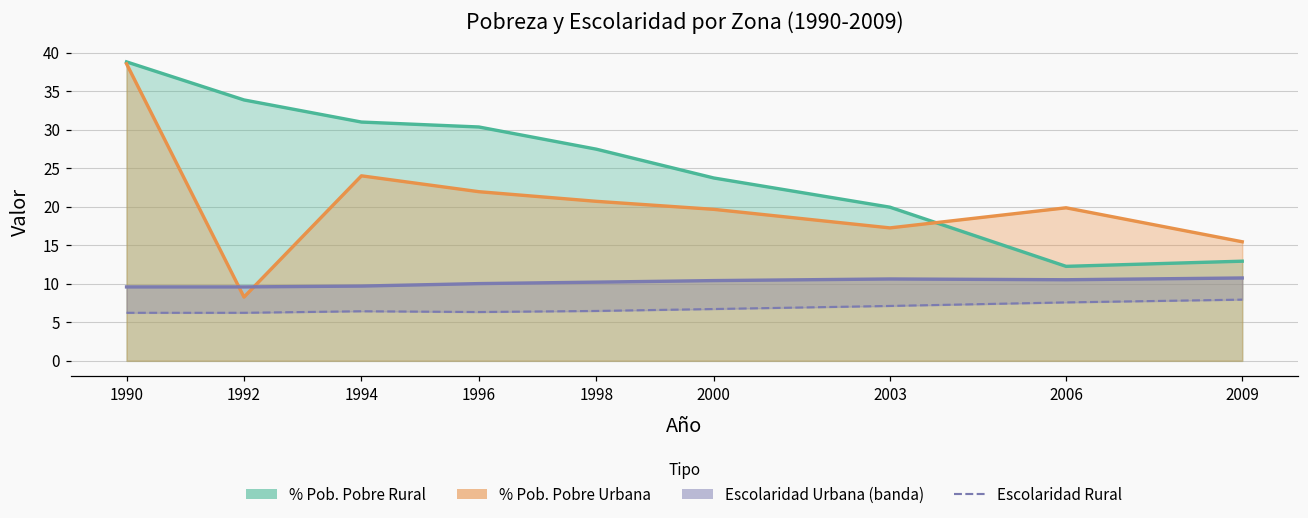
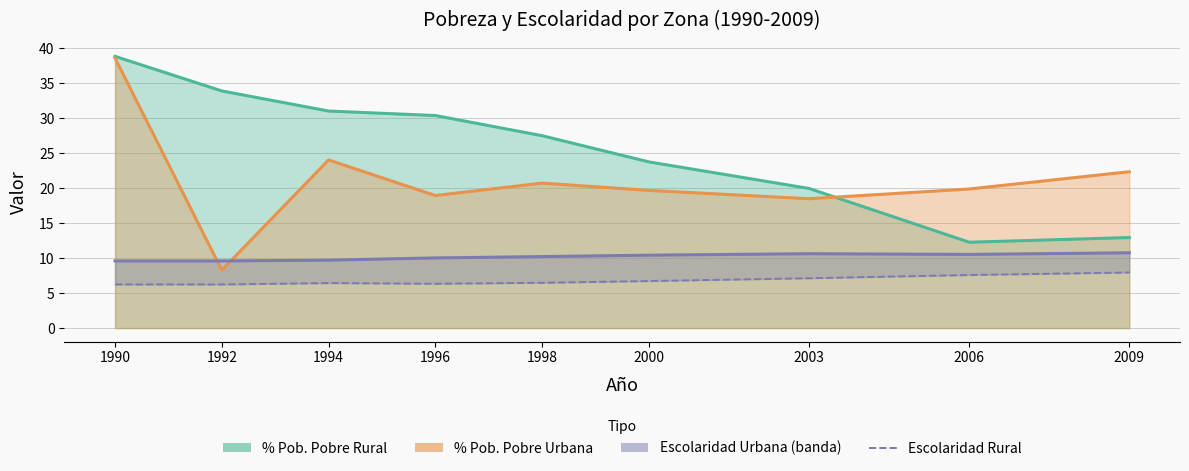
  {
    "% Pob. Pobre Urbana": {
      "1992": 8,
      "1994": 24,
-     "1996": 22,
+     "1996": 19,
      "1998": 21,
      "2000": 20,
-     "2003": 17,
+     "2003": 18,
      "2006": 20,
-     "2009": 15
+     "2009": 22
    }
  }
